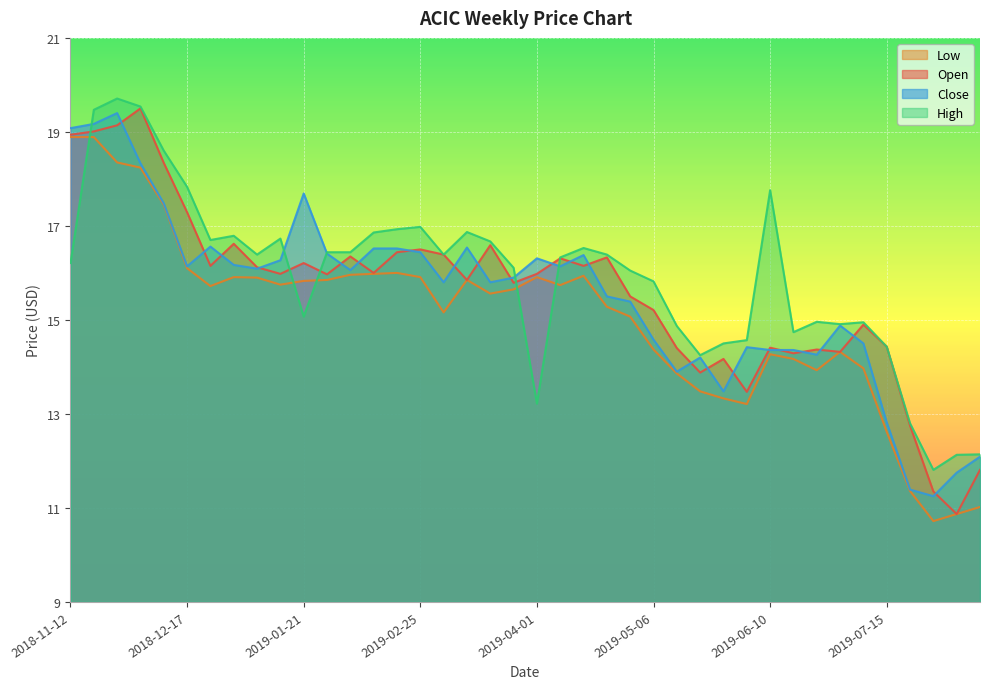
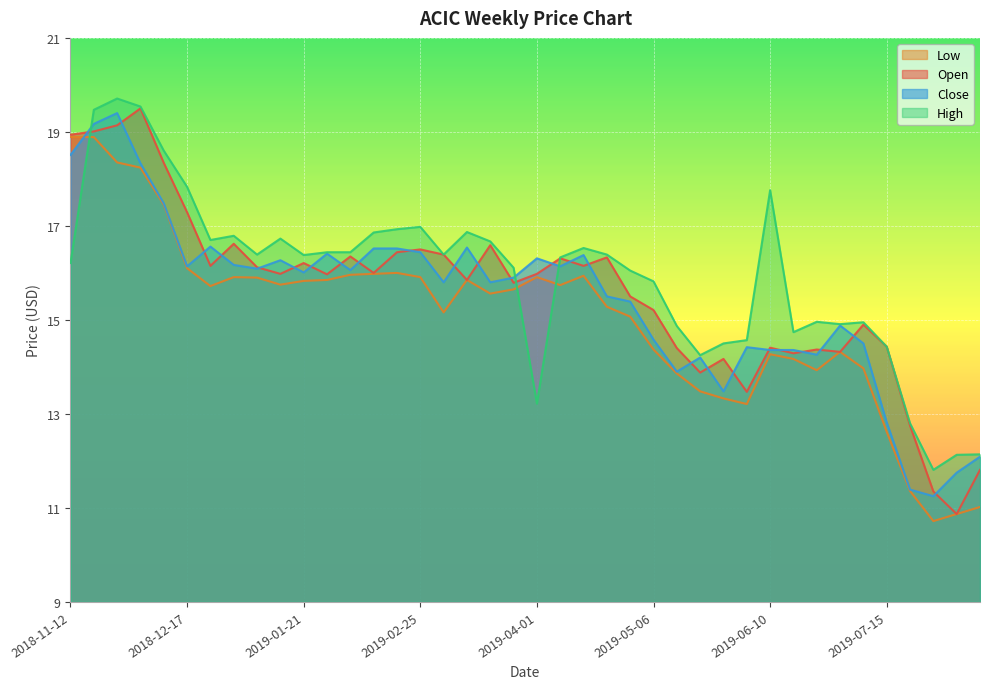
  {
    "Close": {
-     "2018-11-12": 19.1,
-     "2019-01-21": 17.7,
+     "2018-11-12": 18.5,
+     "2019-01-21": 16.0,
      "2019-02-25": 16.4,
      "2019-04-01": 16.3,
      "2019-05-06": 14.6,
      "2019-07-15": 12.8
    },
    "High": {
      "2018-11-12": 16.2,
      "2018-12-17": 17.8,
-     "2019-01-21": 15.1,
+     "2019-01-21": 16.4,
      "2019-02-25": 17.0,
      "2019-04-01": 13.2,
      "2019-05-06": 15.8,
      "2019-06-10": 17.8
    }
  }
